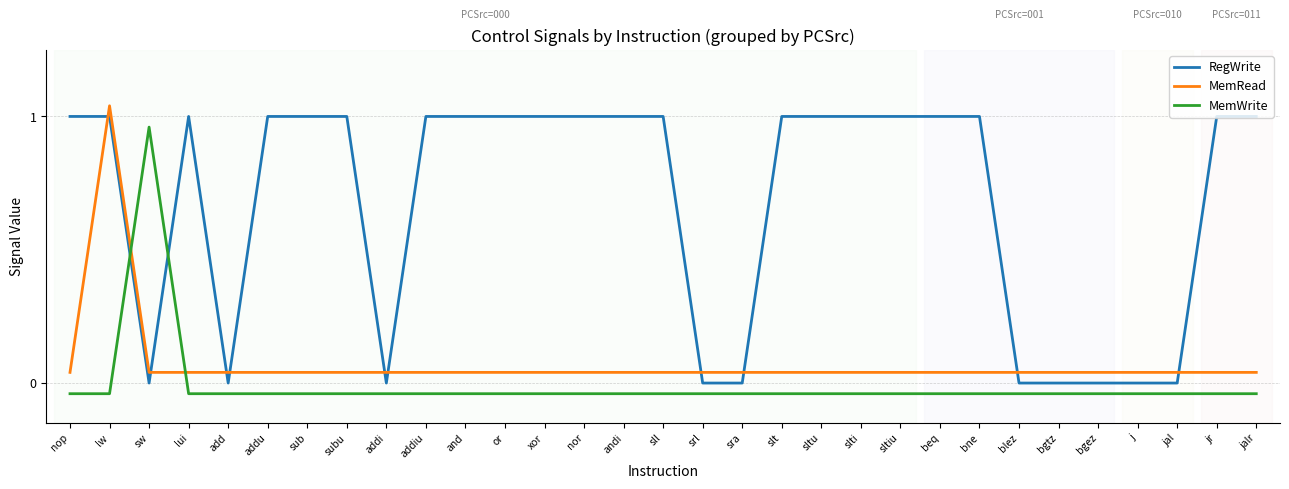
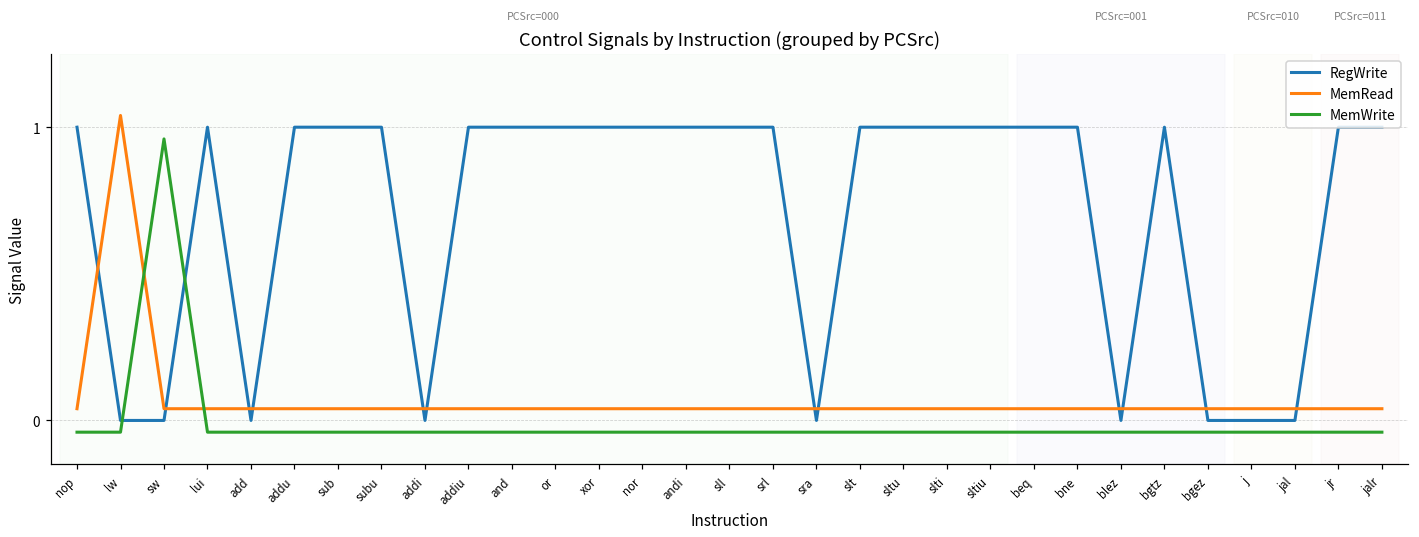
  {
    "RegWrite": {
      "nop": 1,
-     "lw": 1,
+     "lw": 0,
      "sw": 0,
      "lui": 1,
      "add": 0,
      "addu": 1,
      "sub": 1,
      "subu": 1,
      "addi": 0,
      "addiu": 1,
      "and": 1,
      "or": 1,
      "xor": 1,
      "nor": 1,
      "andi": 1,
      "sll": 1,
-     "srl": 0,
+     "srl": 1,
      "sra": 0,
      "slt": 1,
      "sltu": 1,
      "slti": 1,
      "sltiu": 1,
      "beq": 1,
      "bne": 1,
      "blez": 0,
-     "bgtz": 0,
+     "bgtz": 1,
      "bgez": 0,
      "j": 0,
      "jal": 0
    },
    "MemRead": {
      "nop": 0.04,
      "lw": 1.04,
      "sw": 0.04,
      "lui": 0.04,
      "add": 0.04,
      "addu": 0.04,
      "sub": 0.04,
      "subu": 0.04,
      "addi": 0.04,
      "addiu": 0.04,
      "and": 0.04,
      "or": 0.04,
      "xor": 0.04,
      "nor": 0.04,
      "andi": 0.04,
      "sll": 0.04,
      "srl": 0.04,
      "sra": 0.04,
      "slt": 0.04,
      "sltu": 0.04,
      "slti": 0.04,
      "sltiu": 0.04,
      "beq": 0.04,
      "bne": 0.04,
      "blez": 0.04,
      "bgtz": 0.04,
      "bgez": 0.04,
      "j": 0.04,
      "jal": 0.04,
      "jr": 0.04,
      "jalr": 0.04
    },
    "MemWrite": {
      "nop": -0.04,
      "lw": -0.04,
      "sw": 0.96,
      "lui": -0.04,
      "add": -0.04,
      "addu": -0.04,
      "sub": -0.04,
      "subu": -0.04,
      "addi": -0.04,
      "addiu": -0.04,
      "and": -0.04,
      "or": -0.04,
      "xor": -0.04,
      "nor": -0.04,
      "andi": -0.04,
      "sll": -0.04,
      "srl": -0.04,
      "sra": -0.04,
      "slt": -0.04,
      "sltu": -0.04,
      "slti": -0.04,
      "sltiu": -0.04,
      "beq": -0.04,
      "bne": -0.04,
      "blez": -0.04,
      "bgtz": -0.04,
      "bgez": -0.04,
      "j": -0.04,
      "jal": -0.04,
      "jr": -0.04,
      "jalr": -0.04
    }
  }
